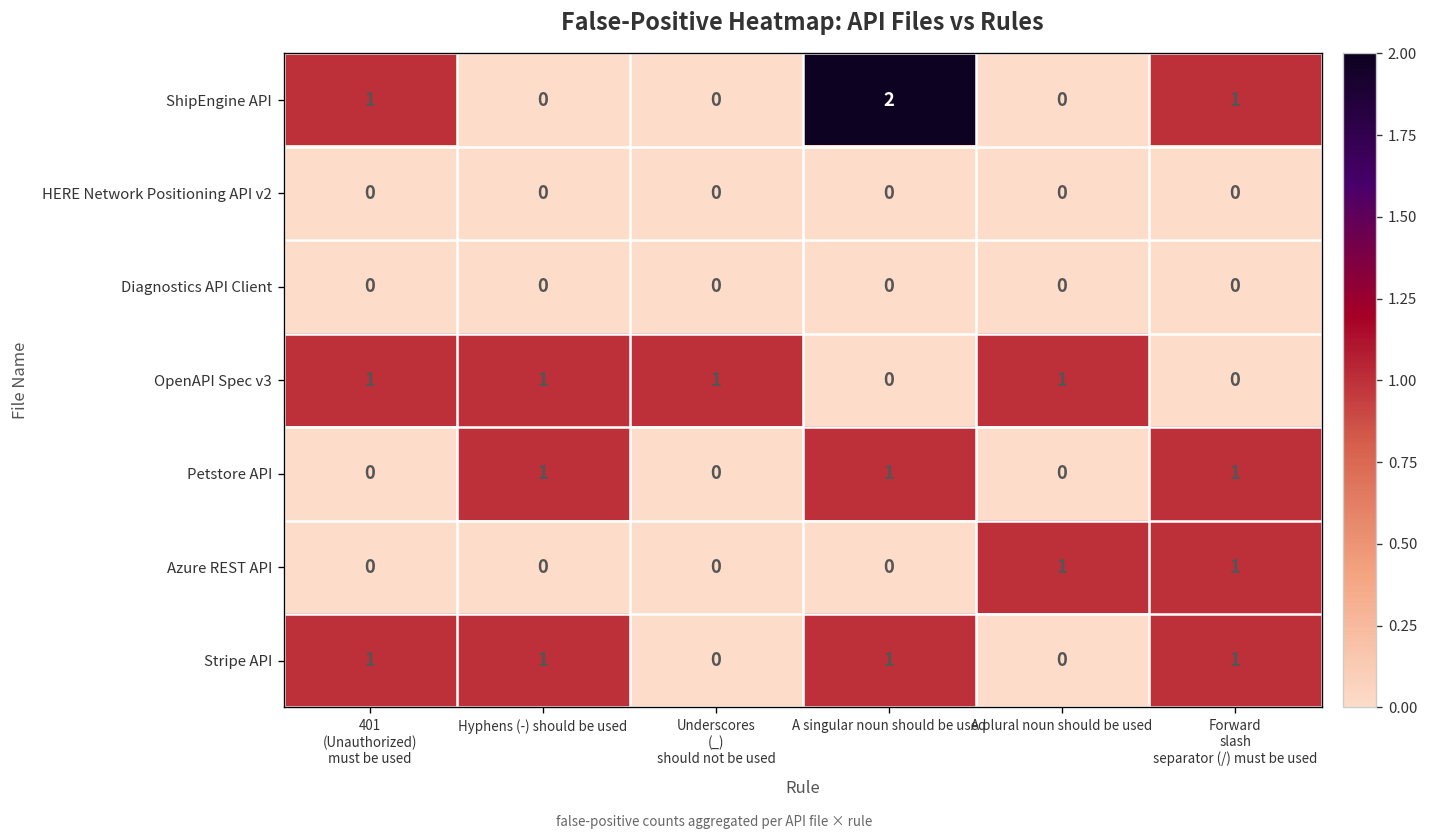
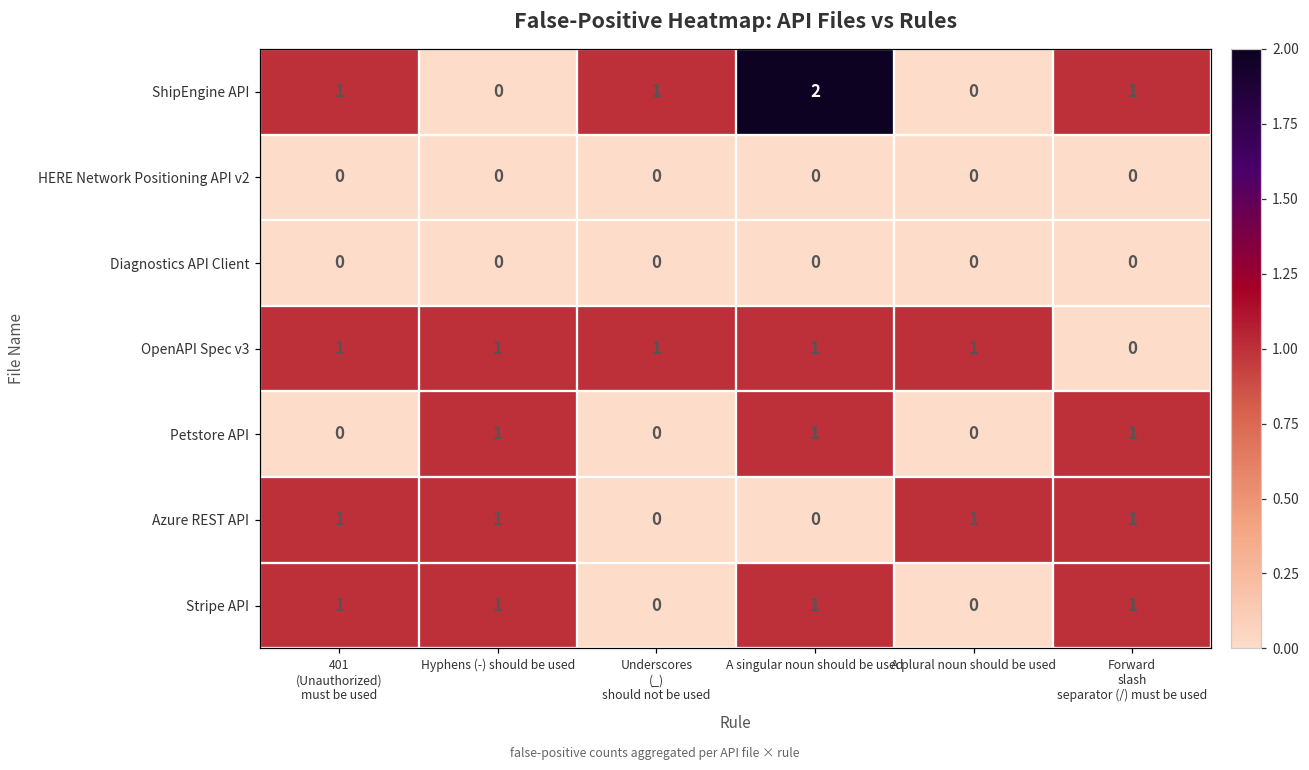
  {
    "ShipEngine API": {
      "401 (Unauthorized) must be used": 1,
      "Hyphens (-) should be used": 0,
-     "Underscores (_) should not be used": 0,
+     "Underscores (_) should not be used": 1,
      "A singular noun should be used": 2,
      "A plural noun should be used": 0,
      "Forward slash separator (/) must be used": 1
    },
    "HERE Network Positioning API v2": {
      "401 (Unauthorized) must be used": 0,
      "Hyphens (-) should be used": 0,
      "Underscores (_) should not be used": 0,
      "A singular noun should be used": 0,
      "A plural noun should be used": 0,
      "Forward slash separator (/) must be used": 0
    },
    "Diagnostics API Client": {
      "401 (Unauthorized) must be used": 0,
      "Hyphens (-) should be used": 0,
      "Underscores (_) should not be used": 0,
      "A singular noun should be used": 0,
      "A plural noun should be used": 0,
      "Forward slash separator (/) must be used": 0
    },
    "OpenAPI Spec v3": {
      "401 (Unauthorized) must be used": 1,
      "Hyphens (-) should be used": 1,
      "Underscores (_) should not be used": 1,
-     "A singular noun should be used": 0,
+     "A singular noun should be used": 1,
      "A plural noun should be used": 1,
      "Forward slash separator (/) must be used": 0
    },
    "Petstore API": {
      "401 (Unauthorized) must be used": 0,
      "Hyphens (-) should be used": 1,
      "Underscores (_) should not be used": 0,
      "A singular noun should be used": 1,
      "A plural noun should be used": 0,
      "Forward slash separator (/) must be used": 1
    },
    "Azure REST API": {
-     "401 (Unauthorized) must be used": 0,
-     "Hyphens (-) should be used": 0,
+     "401 (Unauthorized) must be used": 1,
+     "Hyphens (-) should be used": 1,
      "Underscores (_) should not be used": 0,
      "A singular noun should be used": 0,
      "A plural noun should be used": 1,
      "Forward slash separator (/) must be used": 1
    },
    "Stripe API": {
      "401 (Unauthorized) must be used": 1,
      "Hyphens (-) should be used": 1,
      "Underscores (_) should not be used": 0,
      "A singular noun should be used": 1,
      "A plural noun should be used": 0,
      "Forward slash separator (/) must be used": 1
    }
  }
